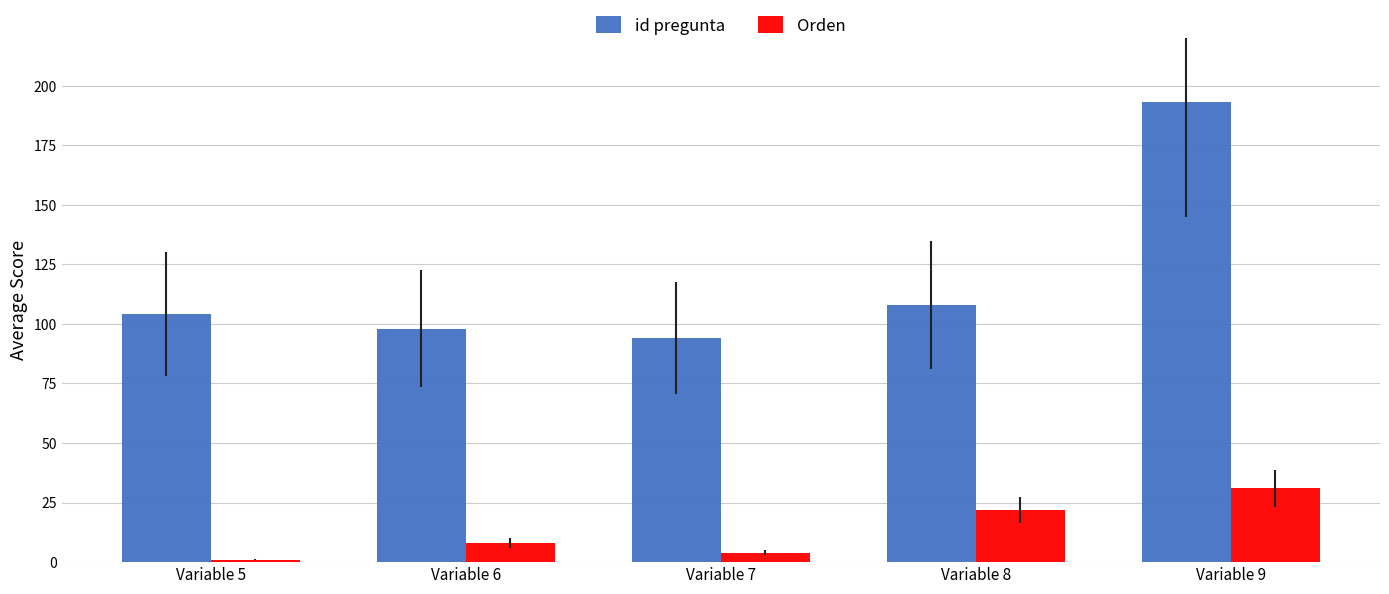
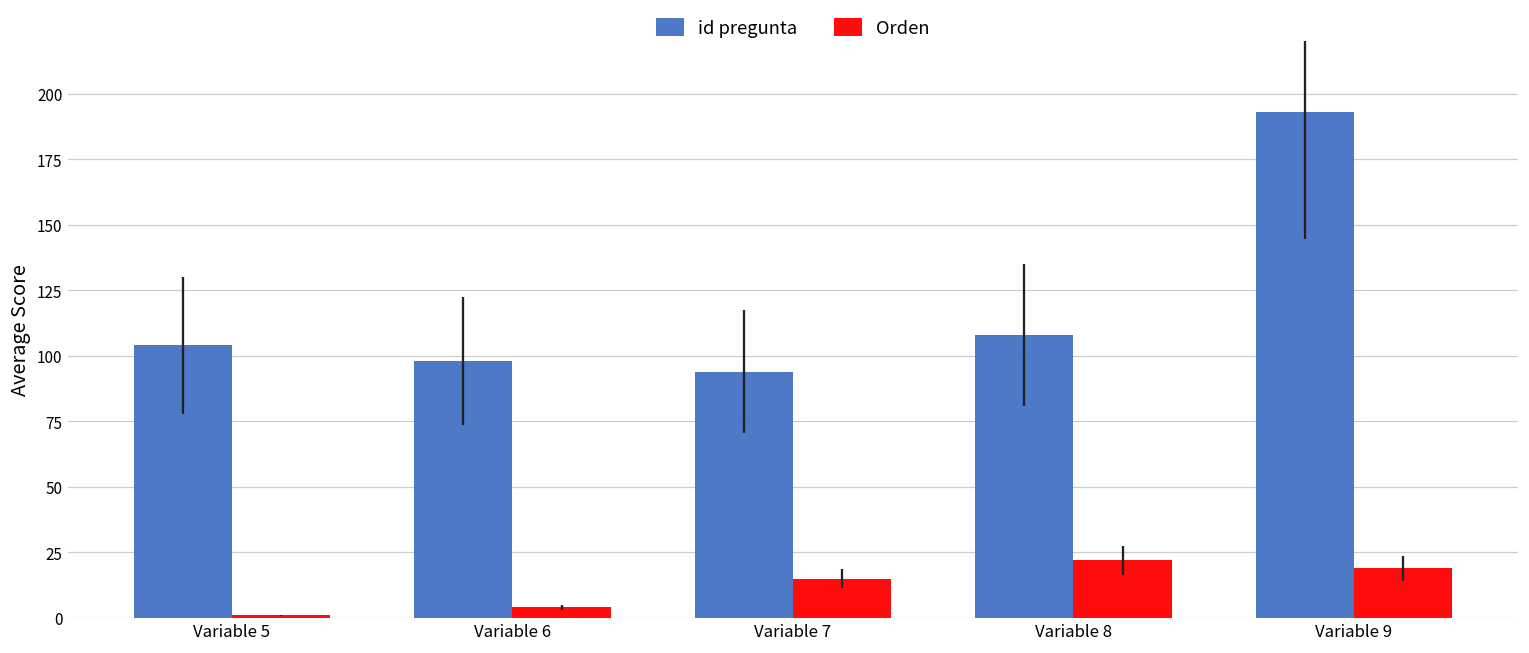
  {
    "id pregunta": {
      "Variable 5": 104,
      "Variable 6": 98,
      "Variable 7": 94,
      "Variable 8": 108,
      "Variable 9": 193
    },
    "Orden": {
-     "Variable 6": 8,
-     "Variable 7": 4,
+     "Variable 6": 4,
+     "Variable 7": 15,
      "Variable 8": 22,
-     "Variable 9": 31
+     "Variable 9": 19
    }
  }
